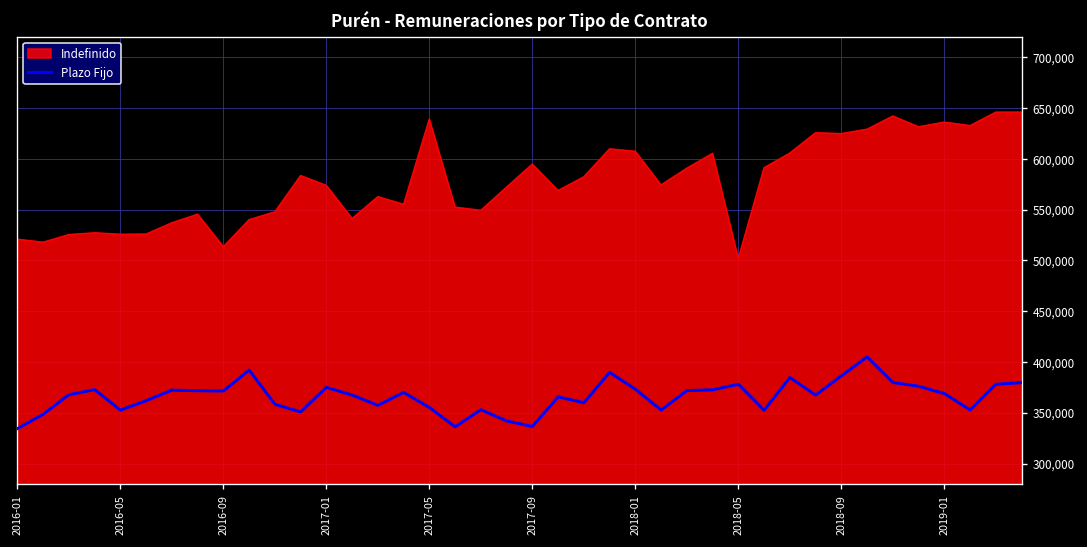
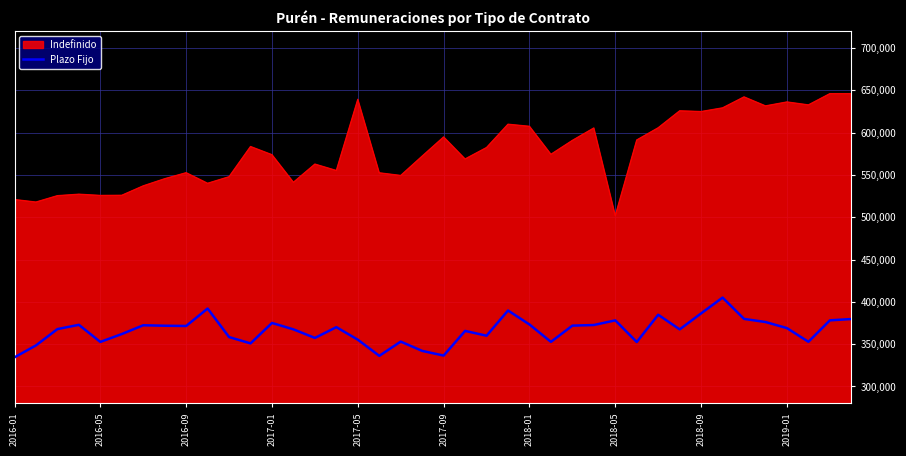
  {
    "Indefinido": {
      "2016-01": "520,000",
      "2016-05": "530,000",
-     "2016-09": "510,000",
+     "2016-09": "550,000",
      "2017-01": "570,000",
      "2017-05": "640,000",
      "2017-09": "590,000",
      "2018-01": "610,000",
      "2018-05": "500,000",
      "2018-09": "620,000",
      "2019-01": "640,000"
    },
    "Plazo Fijo": {
      "2016-01": "330,000",
      "2016-05": "350,000",
      "2016-09": "370,000",
      "2017-01": "380,000",
      "2017-05": "360,000",
      "2017-09": "340,000",
      "2018-01": "370,000",
      "2018-05": "380,000",
      "2018-09": "390,000",
      "2019-01": "370,000"
    }
  }
